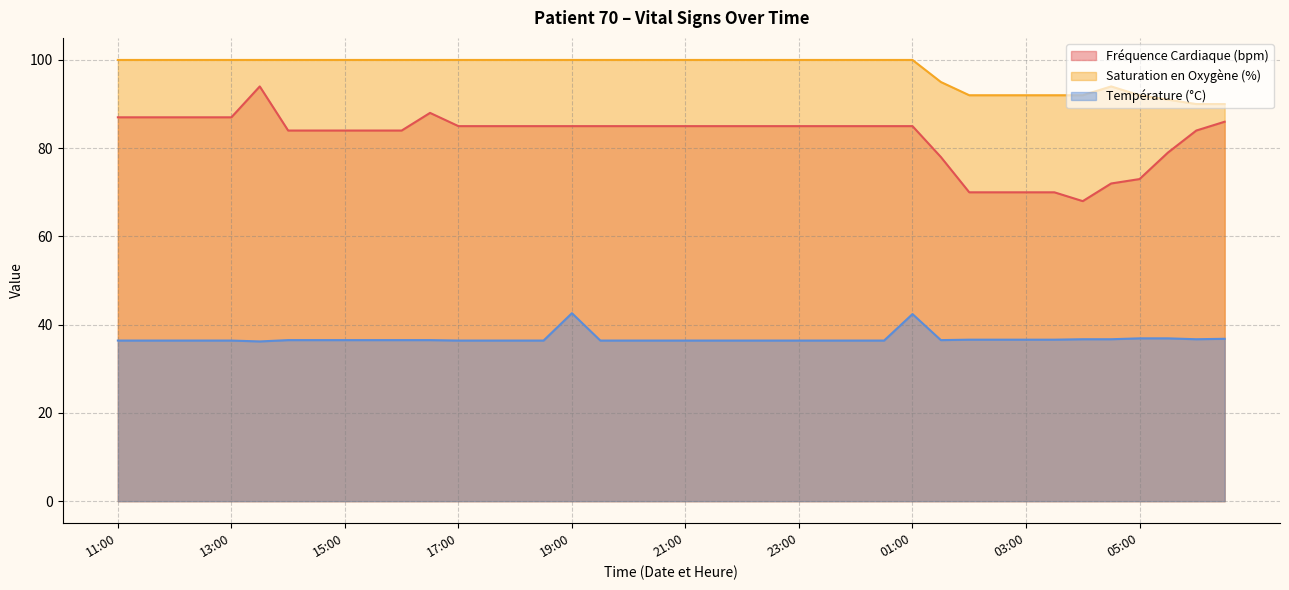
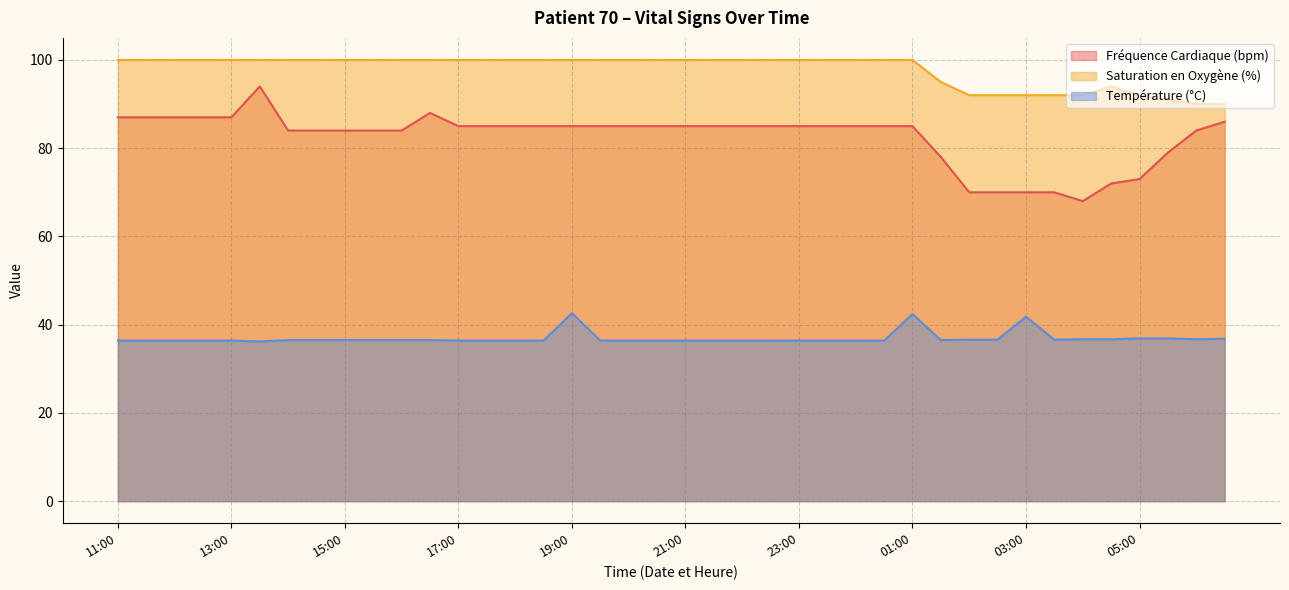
  {
    "Fréquence Cardiaque (bpm)": {
      "11:00": 87,
      "13:00": 87,
      "15:00": 84,
      "17:00": 85,
      "19:00": 85,
      "21:00": 85,
      "23:00": 85,
      "01:00": 85,
      "03:00": 70,
      "05:00": 73
    },
    "Saturation en Oxygène (%)": {
      "11:00": 100,
      "13:00": 100,
      "15:00": 100,
      "17:00": 100,
      "19:00": 100,
      "21:00": 100,
      "23:00": 100,
      "01:00": 100,
      "03:00": 92
    },
    "Température (°C)": {
      "11:00": 36,
      "13:00": 36,
      "15:00": 37,
      "17:00": 36,
      "19:00": 43,
      "21:00": 36,
      "23:00": 36,
      "01:00": 42,
-     "03:00": 37,
+     "03:00": 42,
      "05:00": 37
    }
  }
